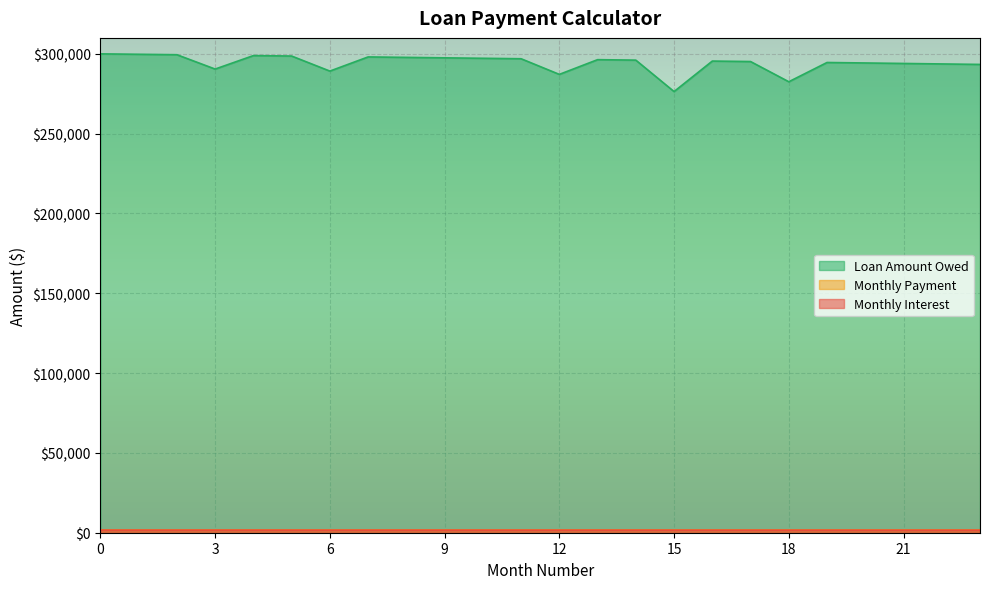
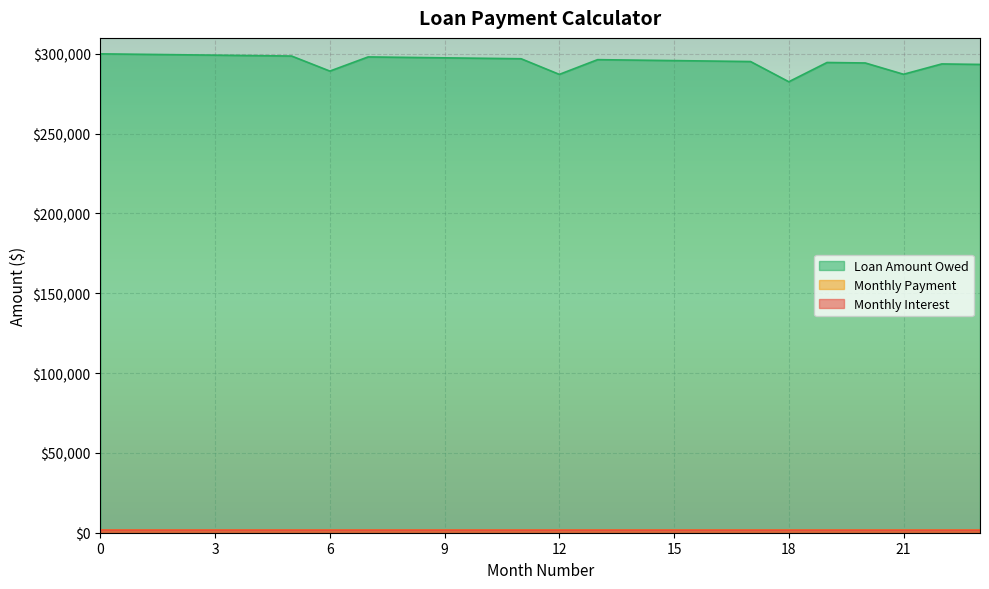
  {
    "Loan Amount Owed": {
      "0": "$300,000",
-     "3": "$290,000",
+     "3": "$299,000",
      "6": "$289,000",
      "9": "$298,000",
      "12": "$287,000",
-     "15": "$276,000",
+     "15": "$296,000",
      "18": "$283,000",
-     "21": "$294,000"
+     "21": "$287,000"
    },
    "Monthly Interest": {
      "0": "$2,000",
      "3": "$2,000",
      "6": "$2,000",
      "9": "$2,000",
      "12": "$2,000",
      "15": "$2,000",
      "18": "$2,000",
      "21": "$2,000"
    }
  }
